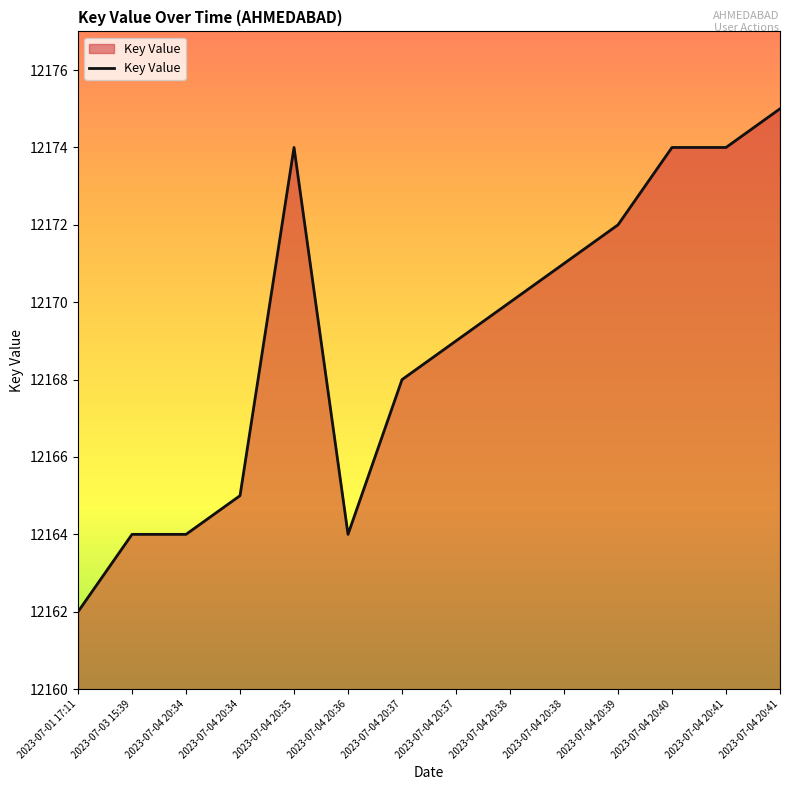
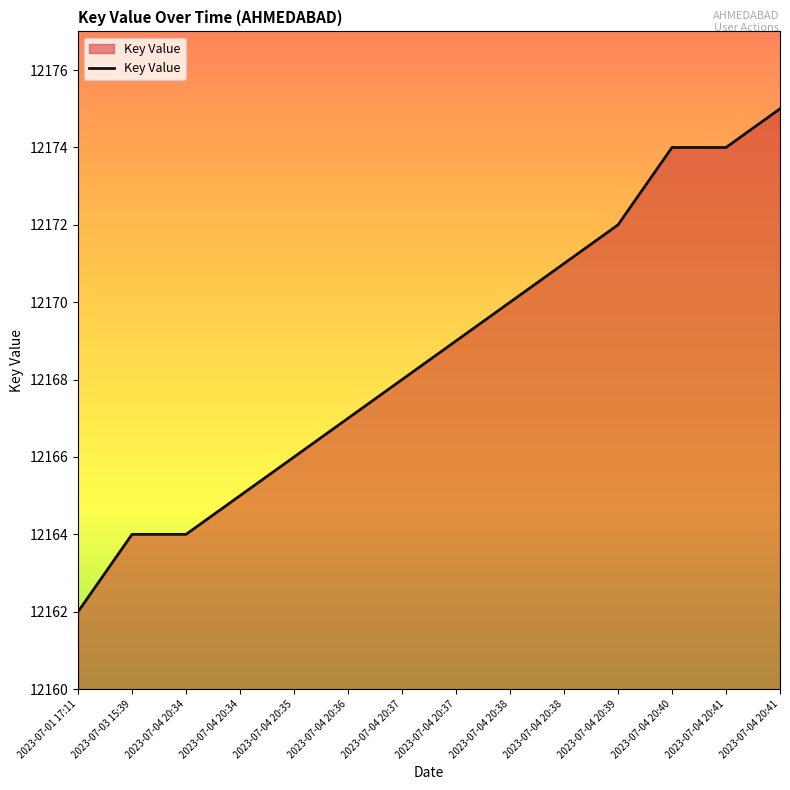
  {
    "2023-07-01 17:11": 12162,
    "2023-07-03 15:39": 12164,
-   "2023-07-04 20:35": 12174,
-   "2023-07-04 20:36": 12164,
+   "2023-07-04 20:35": 12166,
+   "2023-07-04 20:36": 12167,
    "2023-07-04 20:39": 12172,
    "2023-07-04 20:40": 12174
  }
